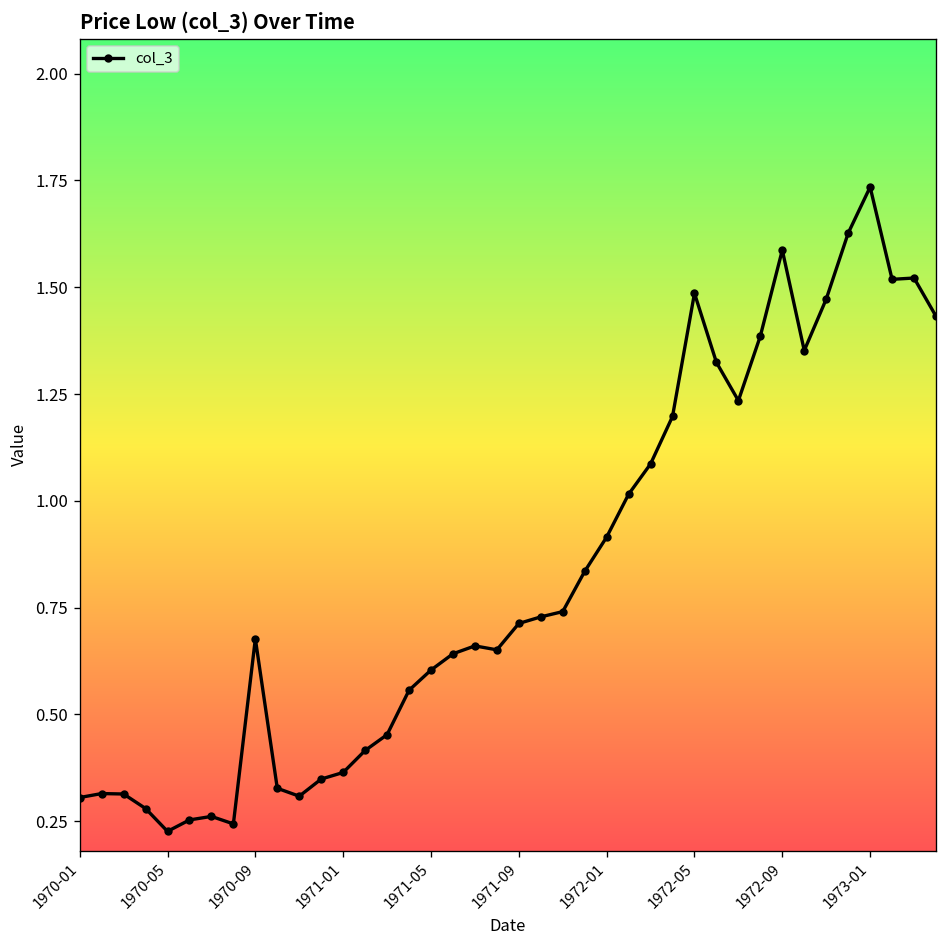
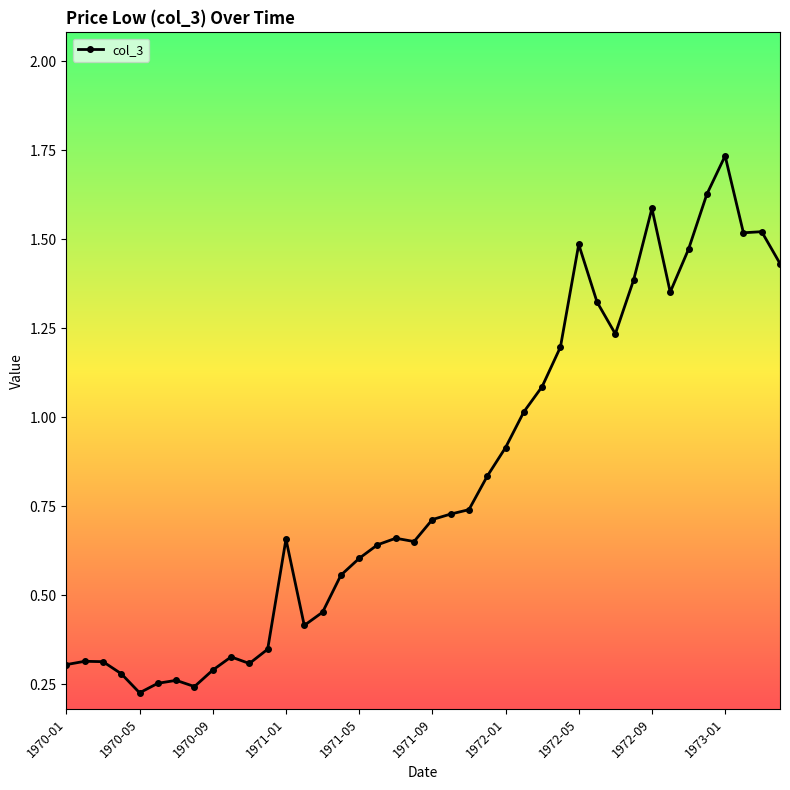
  {
    "1970-01": 0.31,
    "1970-05": 0.23,
-   "1970-09": 0.68,
-   "1971-01": 0.36,
+   "1970-09": 0.29,
+   "1971-01": 0.66,
    "1971-05": 0.60,
    "1971-09": 0.71,
    "1972-01": 0.92,
    "1972-05": 1.49,
    "1972-09": 1.59,
    "1973-01": 1.73
  }
